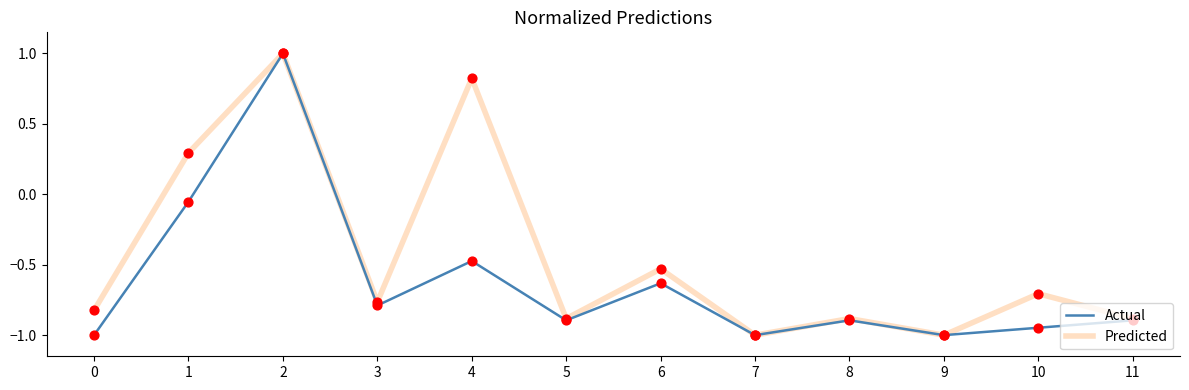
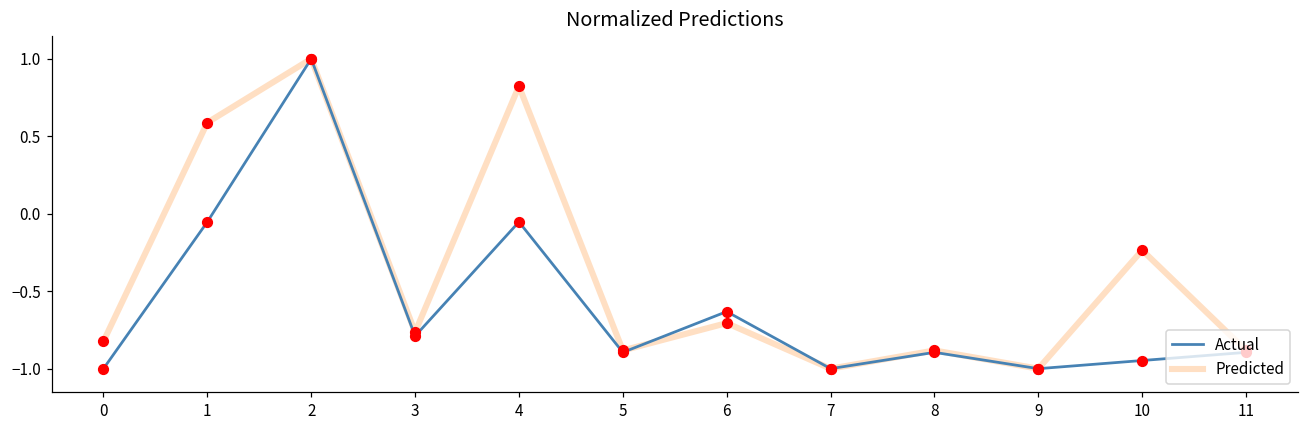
  {
    "Actual": {
      "0": -1.00,
      "1": -0.05,
      "3": -0.79,
-     "4": -0.47,
+     "4": -0.05,
      "6": -0.63,
      "10": -0.95
    },
    "Predicted": {
      "0": -0.82,
-     "1": 0.29,
+     "1": 0.59,
      "3": -0.76,
      "4": 0.82,
-     "6": -0.53,
-     "10": -0.71
+     "6": -0.71,
+     "10": -0.24
    }
  }
